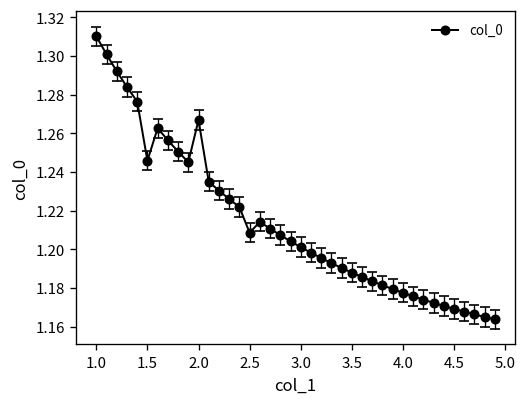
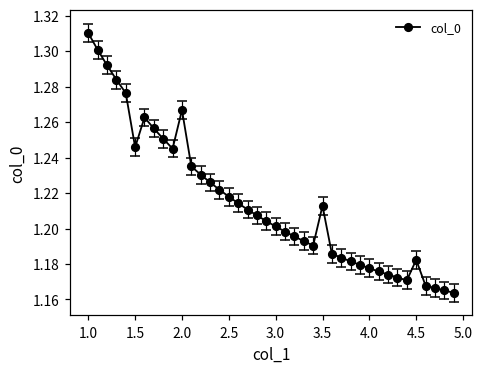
  {
    "col_0": {
      "1.0": 1.310,
      "1.5": 1.246,
      "2.0": 1.267,
-     "2.5": 1.209,
+     "2.5": 1.218,
      "3.0": 1.201,
-     "3.5": 1.188,
+     "3.5": 1.213,
      "4.0": 1.178,
-     "4.5": 1.169
+     "4.5": 1.182
    }
  }
